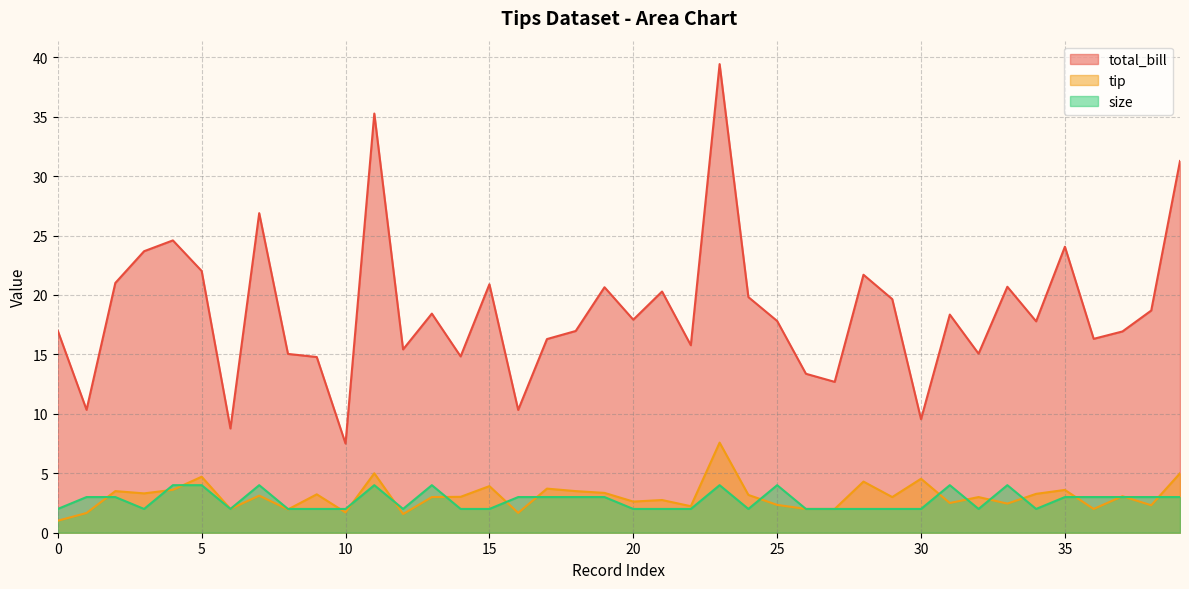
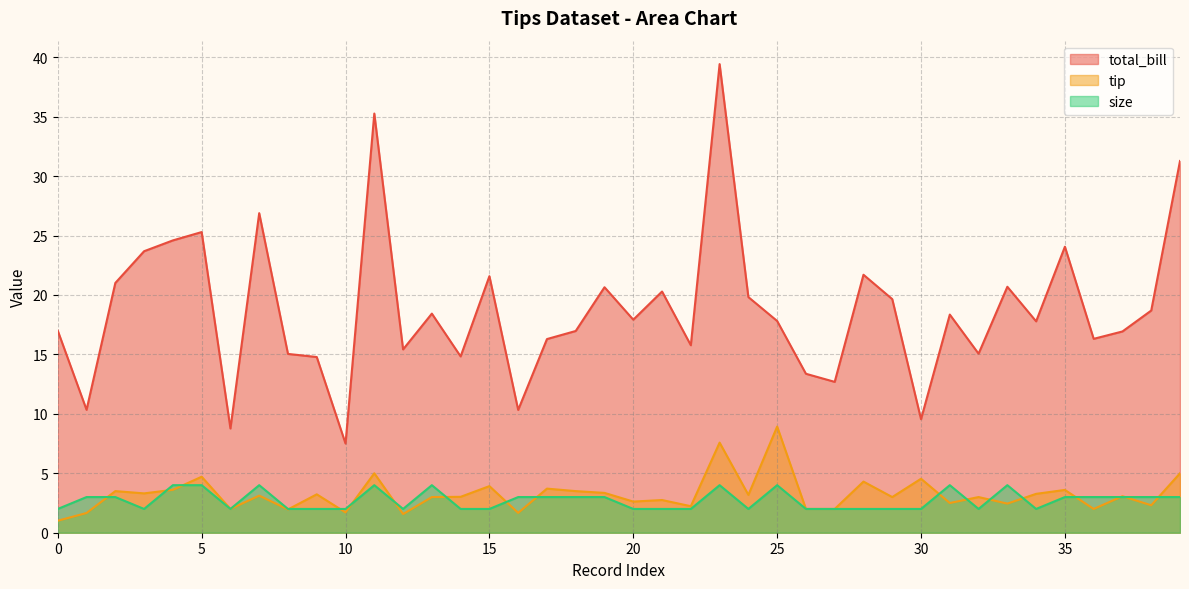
  {
    "total_bill": {
      "0": 17.0,
-     "5": 22.0,
+     "5": 25.3,
      "10": 7.5,
-     "15": 20.9,
+     "15": 21.6,
      "20": 17.9,
      "25": 17.8,
      "30": 9.6,
      "35": 24.1
    },
    "tip": {
      "0": 1.0,
      "5": 4.7,
      "10": 1.7,
      "15": 3.9,
      "20": 2.6,
-     "25": 2.3,
+     "25": 8.9,
      "30": 4.5,
      "35": 3.6
    },
    "size": {
      "0": 2.0,
      "5": 4.0,
      "10": 2.0,
      "15": 2.0,
      "20": 2.0,
      "25": 4.0,
      "30": 2.0,
      "35": 3.0
    }
  }
